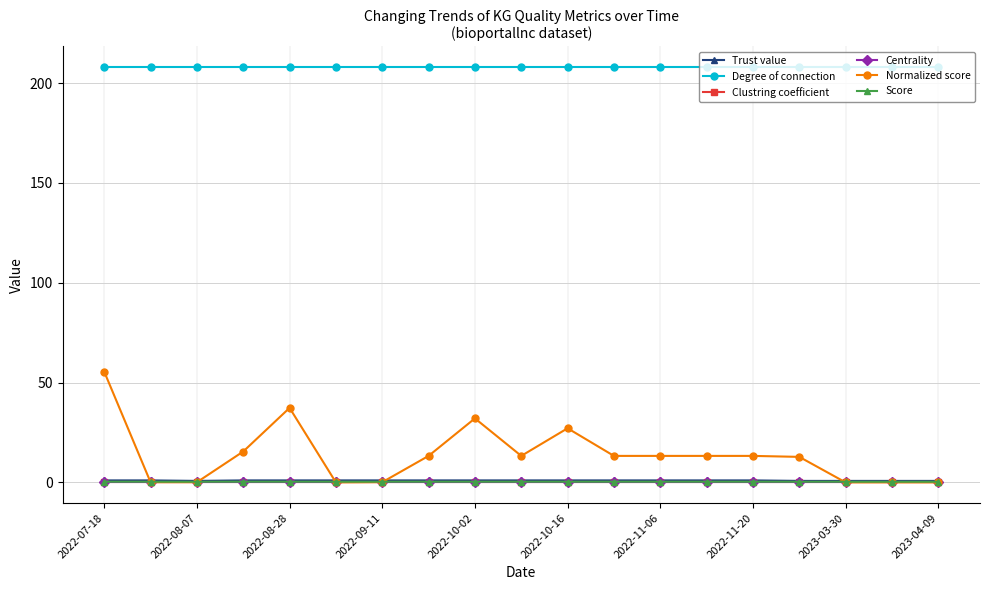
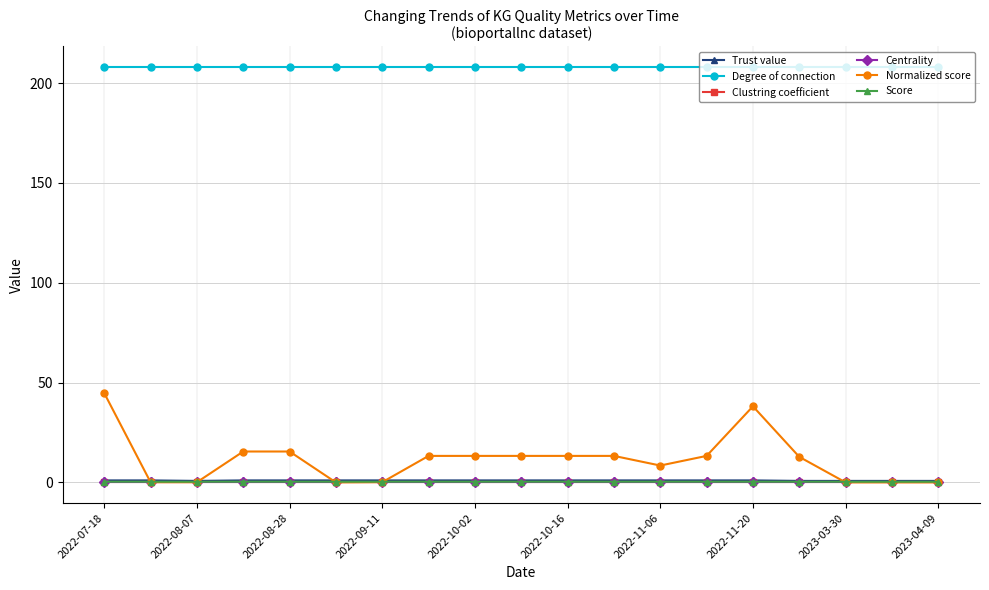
  {
    "Degree of connection": {
      "2022-07-18": 208,
      "2022-08-07": 208,
      "2022-08-28": 208,
      "2022-09-11": 208,
      "2022-10-02": 208,
      "2022-10-16": 208,
      "2022-11-06": 208
    },
    "Normalized score": {
-     "2022-07-18": 55,
-     "2022-08-28": 37,
-     "2022-10-02": 32,
-     "2022-10-16": 27,
-     "2022-11-06": 13,
-     "2022-11-20": 13
+     "2022-07-18": 45,
+     "2022-08-28": 15,
+     "2022-10-02": 13,
+     "2022-10-16": 13,
+     "2022-11-06": 8,
+     "2022-11-20": 38
    }
  }
